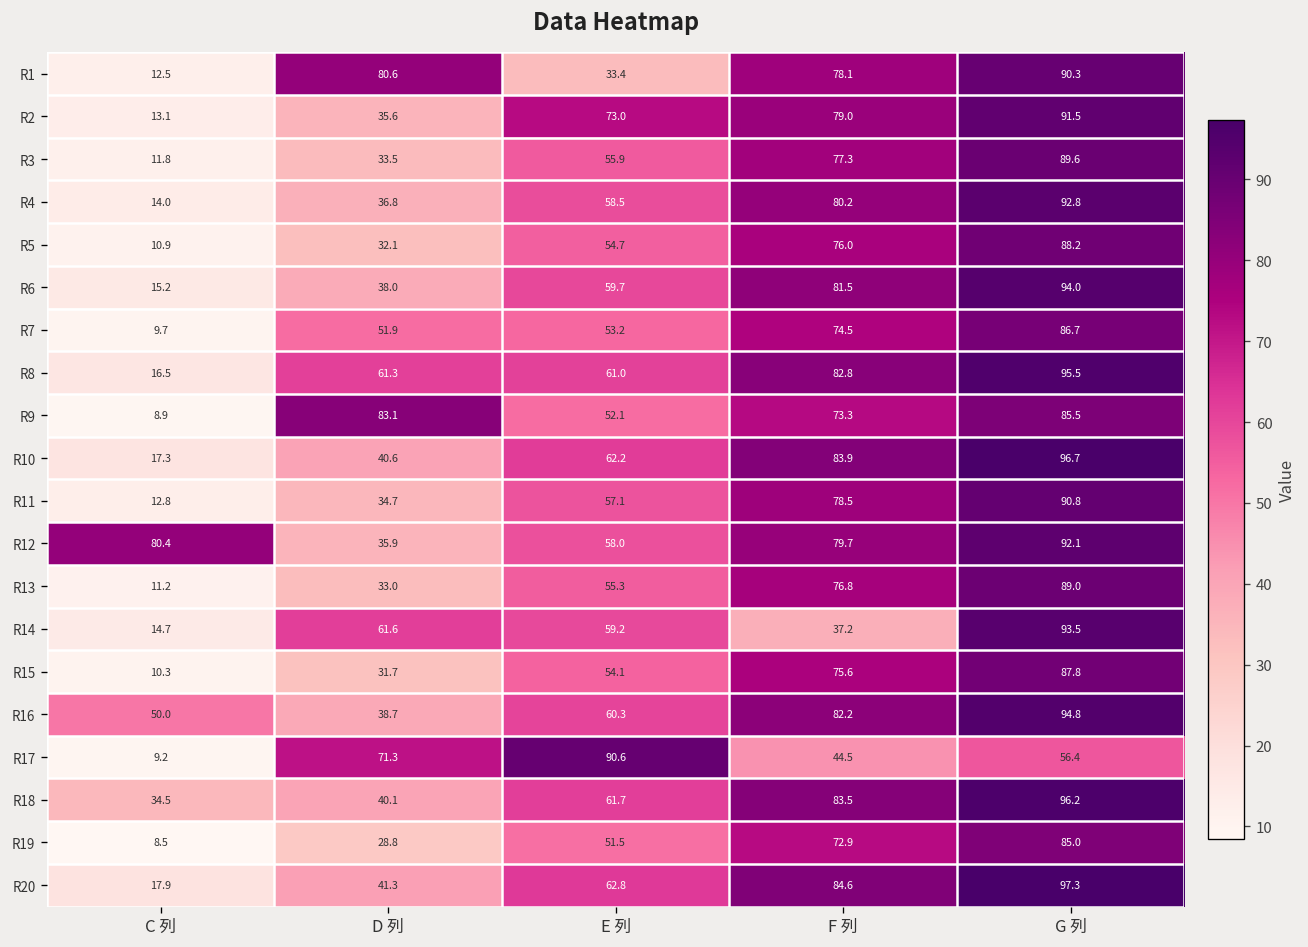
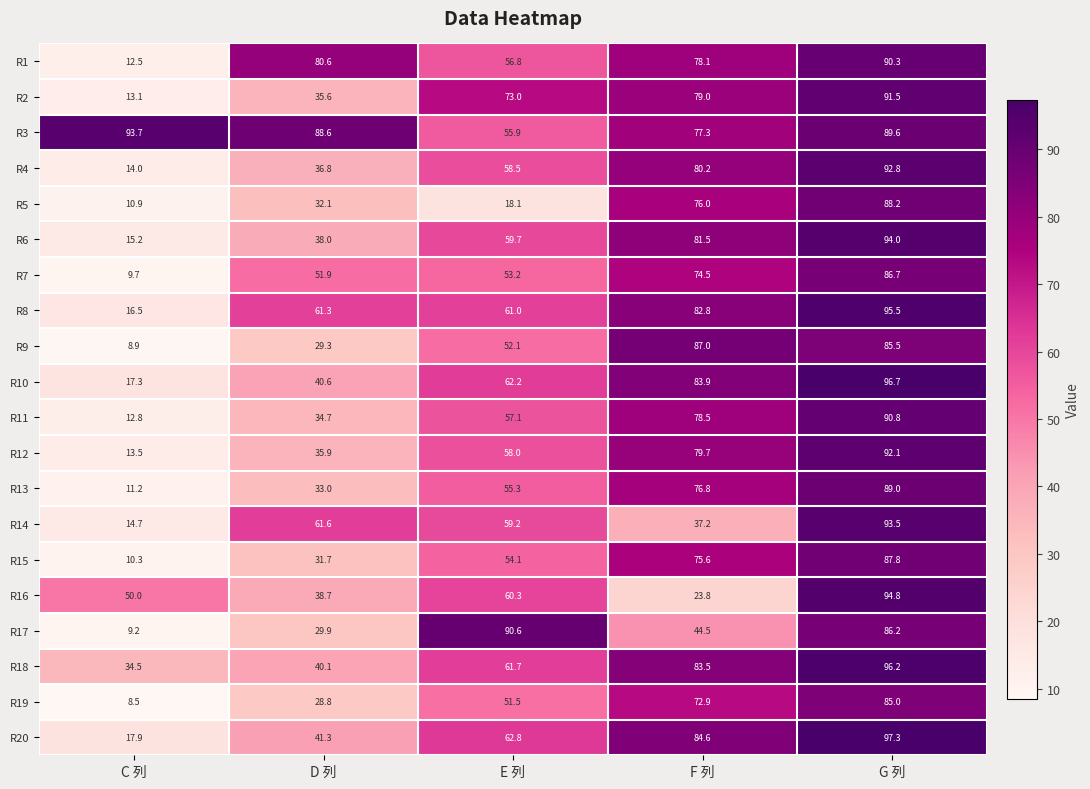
  {
    "R1": {
      "C 列": 12.5,
      "D 列": 80.6,
-     "E 列": 33.4,
+     "E 列": 56.8,
      "F 列": 78.1,
      "G 列": 90.3
    },
    "R2": {
      "C 列": 13.1,
      "D 列": 35.6,
      "E 列": 73.0,
      "F 列": 79.0,
      "G 列": 91.5
    },
    "R3": {
-     "C 列": 11.8,
-     "D 列": 33.5,
+     "C 列": 93.7,
+     "D 列": 88.6,
      "E 列": 55.9,
      "F 列": 77.3,
      "G 列": 89.6
    },
    "R4": {
      "C 列": 14.0,
      "D 列": 36.8,
      "E 列": 58.5,
      "F 列": 80.2,
      "G 列": 92.8
    },
    "R5": {
      "C 列": 10.9,
      "D 列": 32.1,
-     "E 列": 54.7,
+     "E 列": 18.1,
      "F 列": 76.0,
      "G 列": 88.2
    },
    "R6": {
      "C 列": 15.2,
      "D 列": 38.0,
      "E 列": 59.7,
      "F 列": 81.5,
      "G 列": 94.0
    },
    "R7": {
      "C 列": 9.7,
      "D 列": 51.9,
      "E 列": 53.2,
      "F 列": 74.5,
      "G 列": 86.7
    },
    "R8": {
      "C 列": 16.5,
      "D 列": 61.3,
      "E 列": 61.0,
      "F 列": 82.8,
      "G 列": 95.5
    },
    "R9": {
      "C 列": 8.9,
-     "D 列": 83.1,
+     "D 列": 29.3,
      "E 列": 52.1,
-     "F 列": 73.3,
+     "F 列": 87.0,
      "G 列": 85.5
    },
    "R10": {
      "C 列": 17.3,
      "D 列": 40.6,
      "E 列": 62.2,
      "F 列": 83.9,
      "G 列": 96.7
    },
    "R11": {
      "C 列": 12.8,
      "D 列": 34.7,
      "E 列": 57.1,
      "F 列": 78.5,
      "G 列": 90.8
    },
    "R12": {
-     "C 列": 80.4,
+     "C 列": 13.5,
      "D 列": 35.9,
      "E 列": 58.0,
      "F 列": 79.7,
      "G 列": 92.1
    },
    "R13": {
      "C 列": 11.2,
      "D 列": 33.0,
      "E 列": 55.3,
      "F 列": 76.8,
      "G 列": 89.0
    },
    "R14": {
      "C 列": 14.7,
      "D 列": 61.6,
      "E 列": 59.2,
      "F 列": 37.2,
      "G 列": 93.5
    },
    "R15": {
      "C 列": 10.3,
      "D 列": 31.7,
      "E 列": 54.1,
      "F 列": 75.6,
      "G 列": 87.8
    },
    "R16": {
      "C 列": 50.0,
      "D 列": 38.7,
      "E 列": 60.3,
-     "F 列": 82.2,
+     "F 列": 23.8,
      "G 列": 94.8
    },
    "R17": {
      "C 列": 9.2,
-     "D 列": 71.3,
+     "D 列": 29.9,
      "E 列": 90.6,
      "F 列": 44.5,
-     "G 列": 56.4
+     "G 列": 86.2
    },
    "R18": {
      "C 列": 34.5,
      "D 列": 40.1,
      "E 列": 61.7,
      "F 列": 83.5,
      "G 列": 96.2
    },
    "R19": {
      "C 列": 8.5,
      "D 列": 28.8,
      "E 列": 51.5,
      "F 列": 72.9,
      "G 列": 85.0
    },
    "R20": {
      "C 列": 17.9,
      "D 列": 41.3,
      "E 列": 62.8,
      "F 列": 84.6,
      "G 列": 97.3
    }
  }
